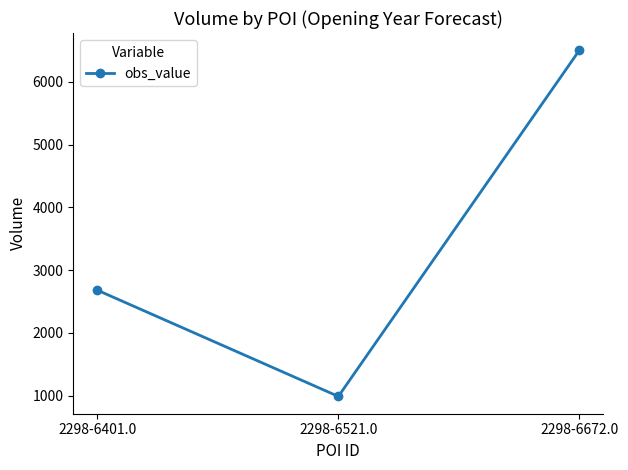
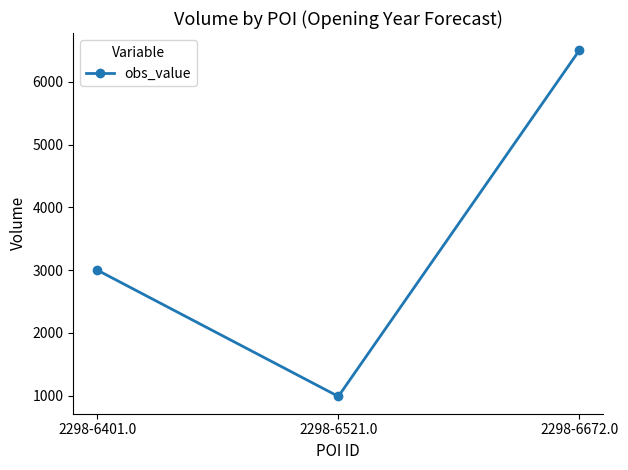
  {
-   "2298-6401.0": 2700,
+   "2298-6401.0": 3000,
    "2298-6521.0": 1000,
    "2298-6672.0": 6500
  }
